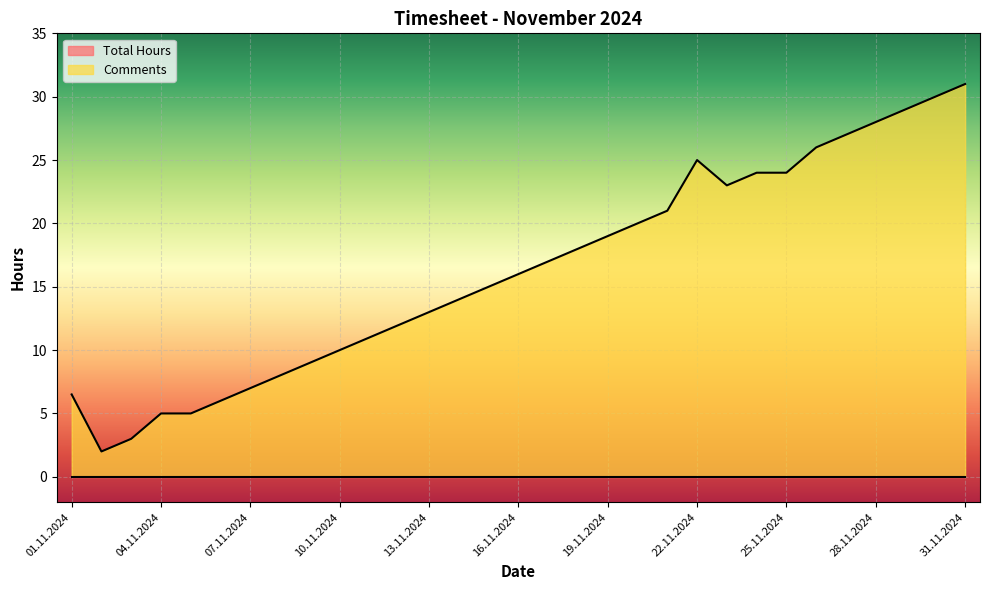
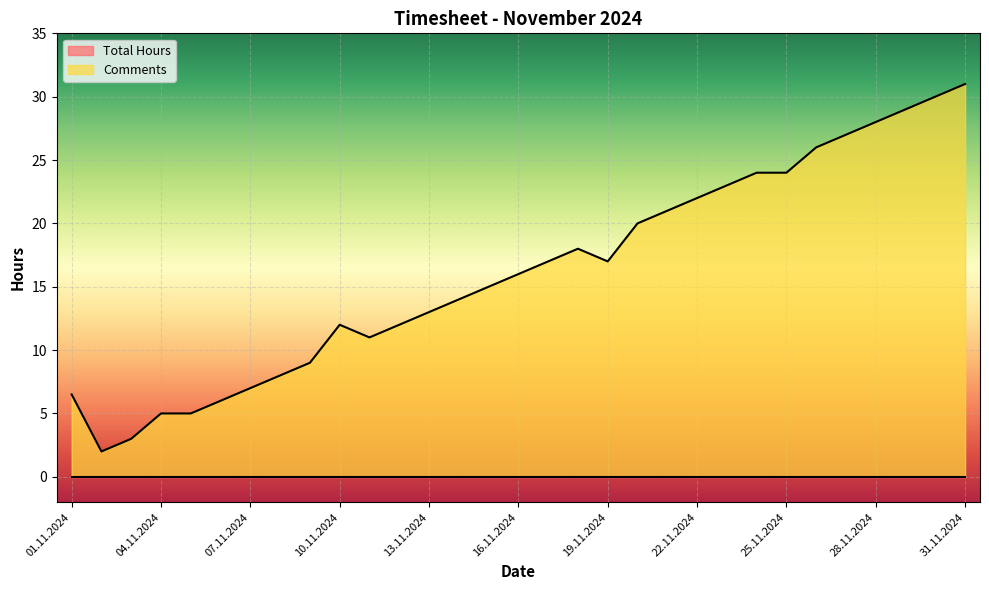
  {
    "Total Hours": {
      "01.11.2024": 0,
      "04.11.2024": 0,
      "07.11.2024": 0,
      "10.11.2024": 0,
      "13.11.2024": 0,
      "16.11.2024": 0,
      "19.11.2024": 0,
      "22.11.2024": 0,
      "25.11.2024": 0,
      "28.11.2024": 0,
      "31.11.2024": 0
    },
    "Comments": {
      "01.11.2024": 6.5,
      "04.11.2024": 5,
      "07.11.2024": 7,
-     "10.11.2024": 10,
+     "10.11.2024": 12,
      "13.11.2024": 13,
      "16.11.2024": 16,
-     "19.11.2024": 19,
-     "22.11.2024": 25,
+     "19.11.2024": 17,
+     "22.11.2024": 22,
      "25.11.2024": 24,
      "28.11.2024": 28,
      "31.11.2024": 31
    }
  }
